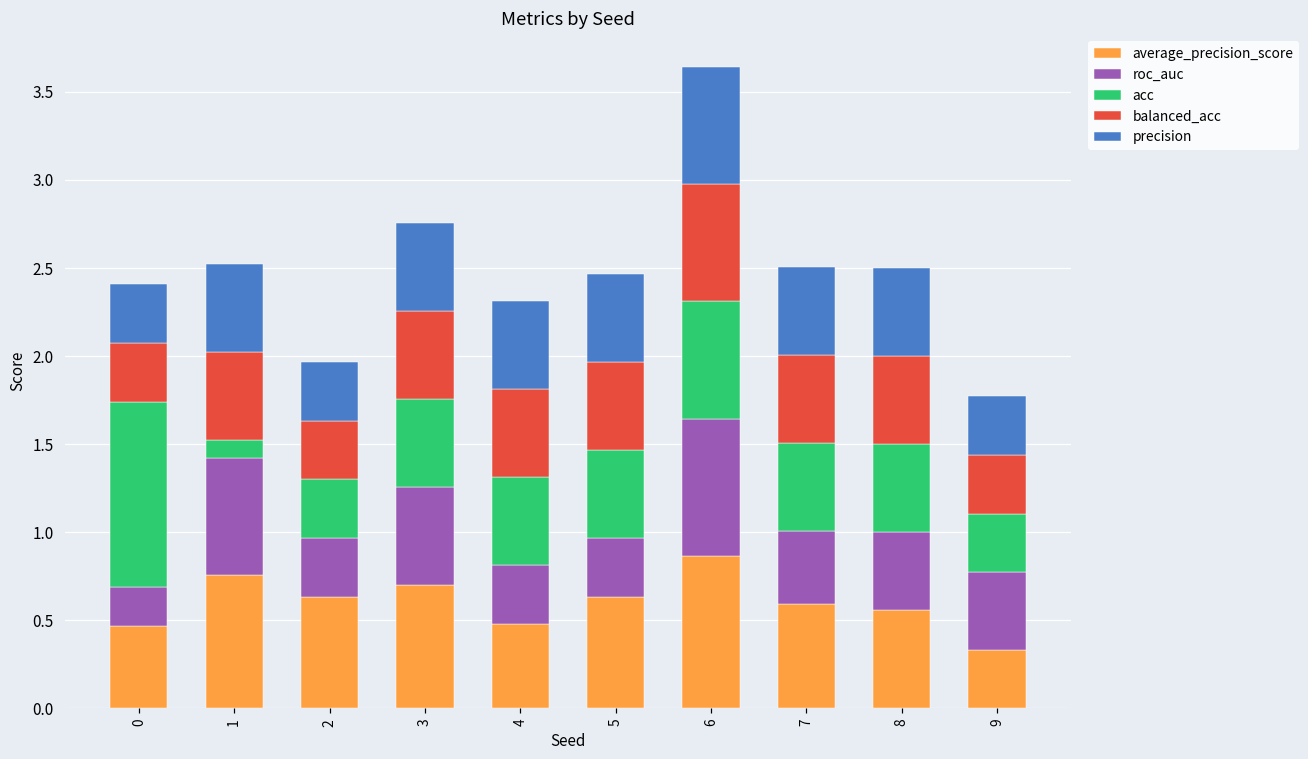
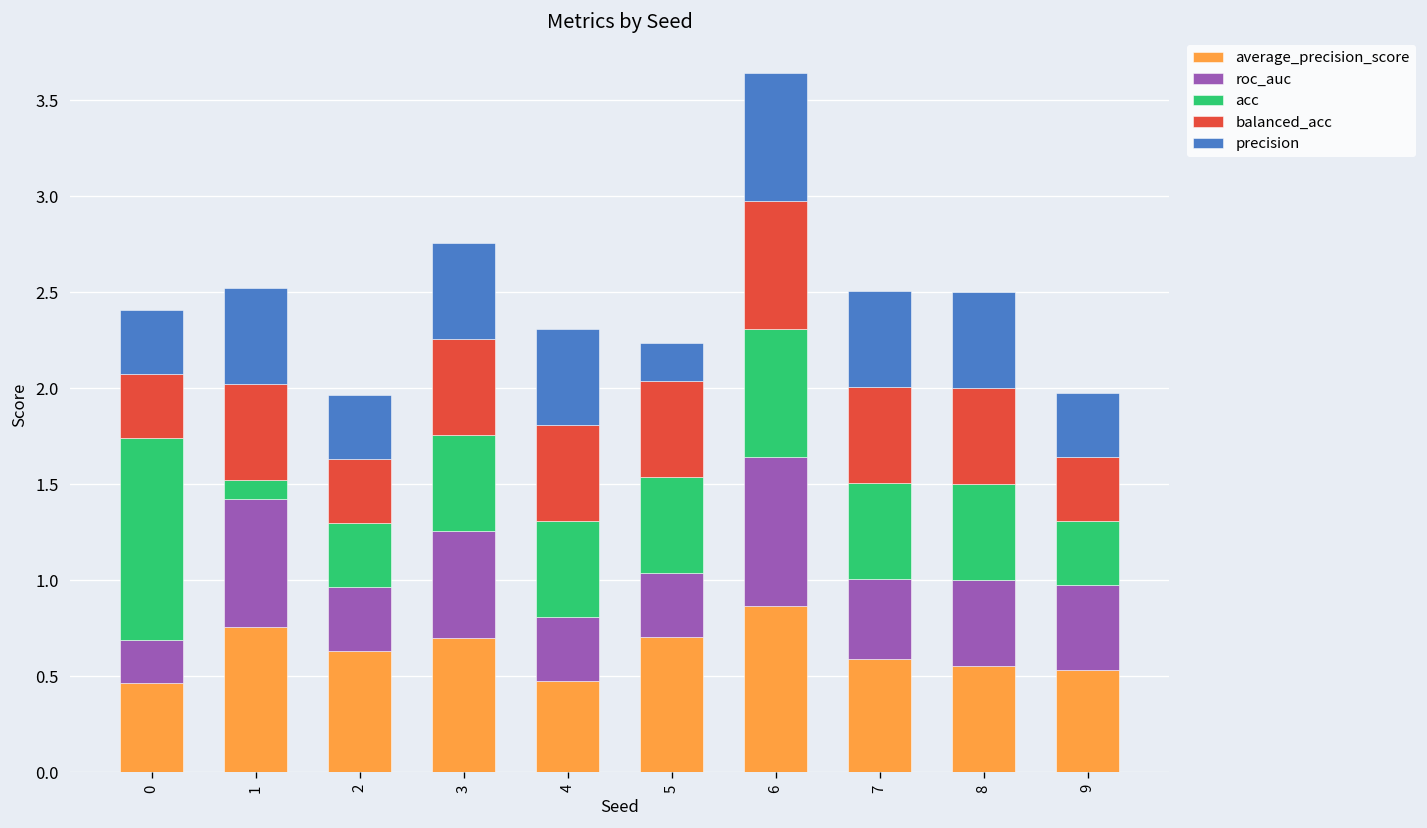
  {
    "average_precision_score": {
      "0": 0.47,
      "1": 0.76,
      "2": 0.63,
      "3": 0.70,
      "4": 0.48,
-     "5": 0.63,
+     "5": 0.71,
      "6": 0.87,
      "7": 0.59,
      "8": 0.56,
-     "9": 0.33
+     "9": 0.53
    },
    "roc_auc": {
      "0": 0.22,
      "1": 0.67,
      "2": 0.33,
      "3": 0.56,
      "4": 0.33,
      "5": 0.33,
      "6": 0.78,
      "7": 0.42,
      "8": 0.44,
      "9": 0.44
    },
    "acc": {
      "0": 1.05,
      "1": 0.10,
      "2": 0.33,
      "3": 0.50,
      "4": 0.50,
      "5": 0.50,
      "6": 0.67,
      "7": 0.50,
      "8": 0.50,
      "9": 0.33
    },
    "balanced_acc": {
      "0": 0.33,
      "1": 0.50,
      "2": 0.33,
      "3": 0.50,
      "4": 0.50,
      "5": 0.50,
      "6": 0.67,
      "7": 0.50,
      "8": 0.50,
      "9": 0.33
    },
    "precision": {
      "0": 0.33,
      "1": 0.5,
      "2": 0.33,
      "3": 0.5,
      "4": 0.5,
-     "5": 0.5,
+     "5": 0.2,
      "6": 0.67,
      "7": 0.5,
      "8": 0.5,
      "9": 0.33
    }
  }
